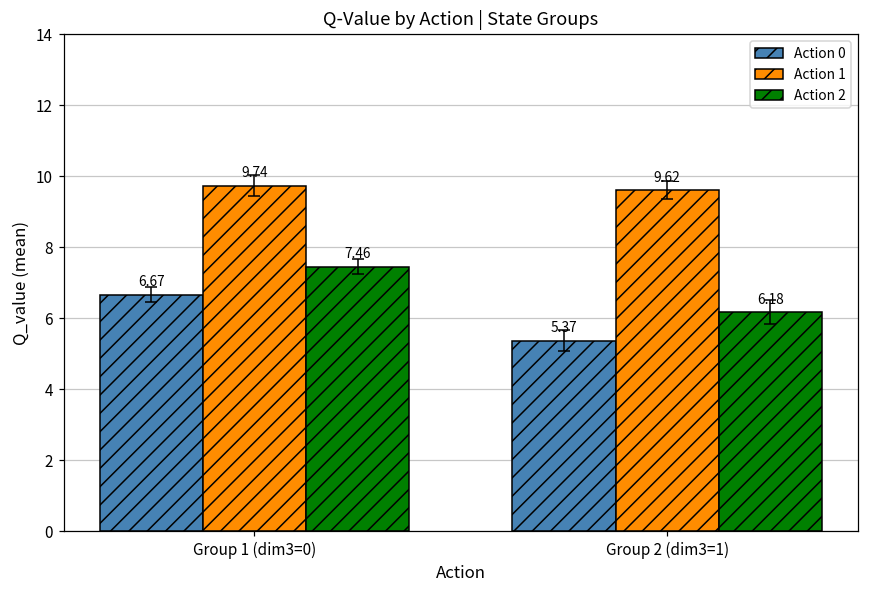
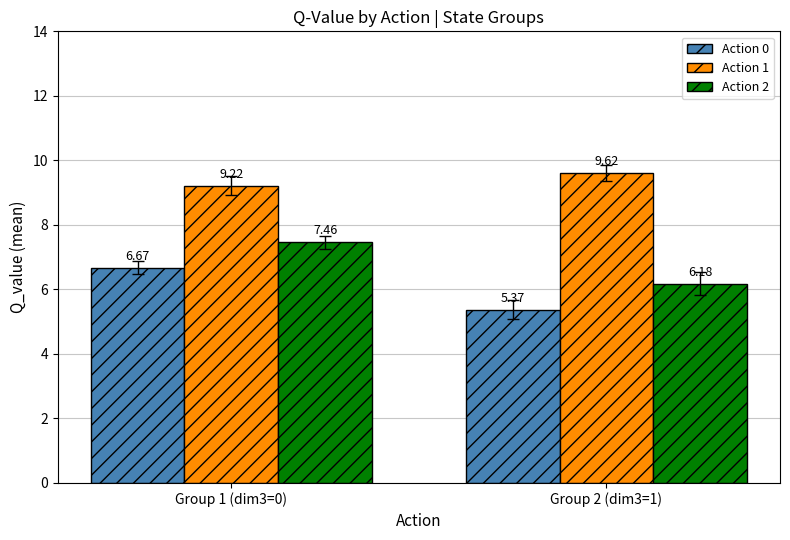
  {
    "Action 1": {
-     "Group 1 (dim3=0)": 9.74
+     "Group 1 (dim3=0)": 9.22
    }
  }
